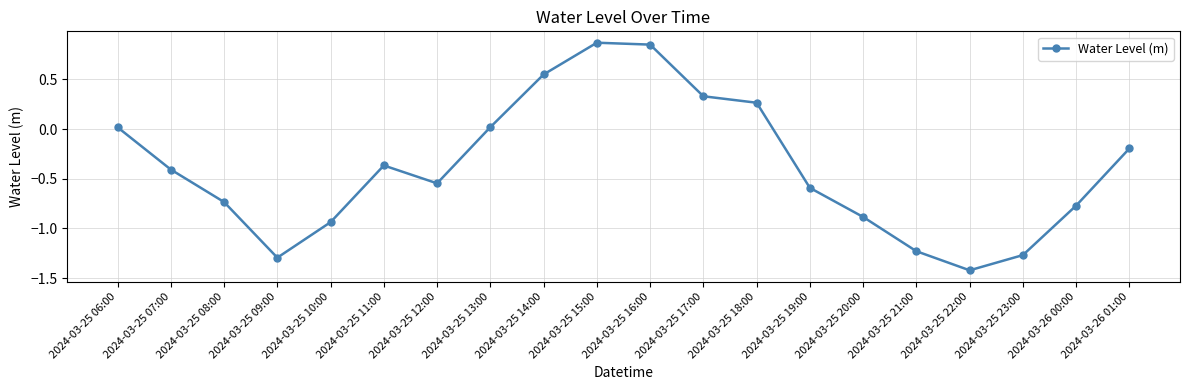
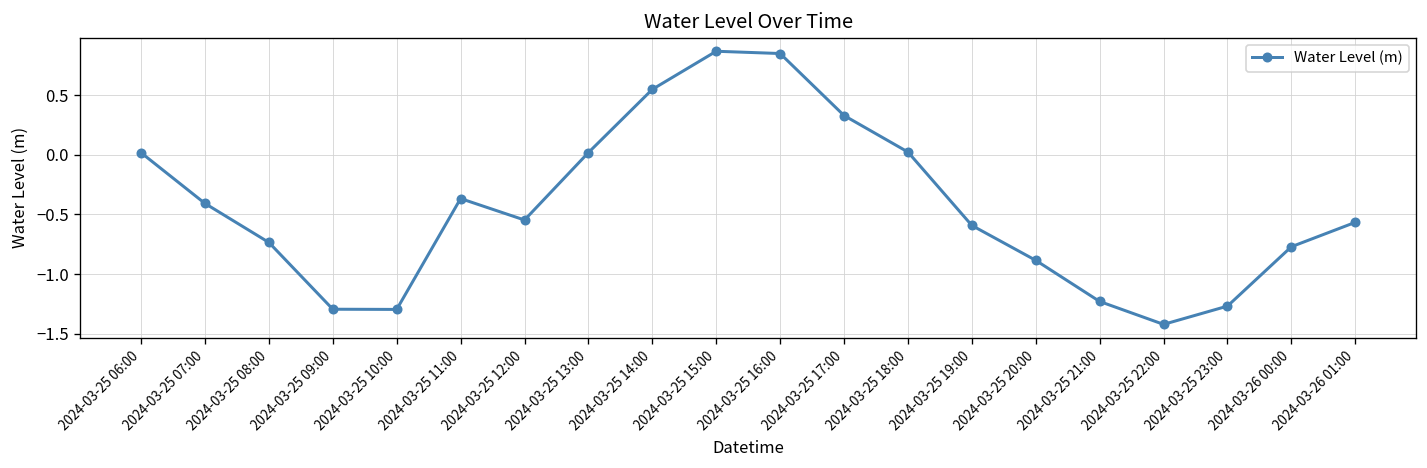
  {
    "2024-03-25 06:00": 0.0,
    "2024-03-25 07:00": -0.4,
    "2024-03-25 08:00": -0.7,
    "2024-03-25 09:00": -1.3,
-   "2024-03-25 10:00": -0.9,
+   "2024-03-25 10:00": -1.3,
    "2024-03-25 11:00": -0.4,
    "2024-03-25 12:00": -0.5,
    "2024-03-25 13:00": 0.0,
    "2024-03-25 14:00": 0.5,
    "2024-03-25 15:00": 0.9,
    "2024-03-25 16:00": 0.8,
    "2024-03-25 17:00": 0.3,
-   "2024-03-25 18:00": 0.3,
+   "2024-03-25 18:00": 0.0,
    "2024-03-25 19:00": -0.6,
    "2024-03-25 20:00": -0.9,
    "2024-03-25 21:00": -1.2,
    "2024-03-25 22:00": -1.4,
    "2024-03-25 23:00": -1.3,
    "2024-03-26 00:00": -0.8,
-   "2024-03-26 01:00": -0.2
+   "2024-03-26 01:00": -0.6
  }
